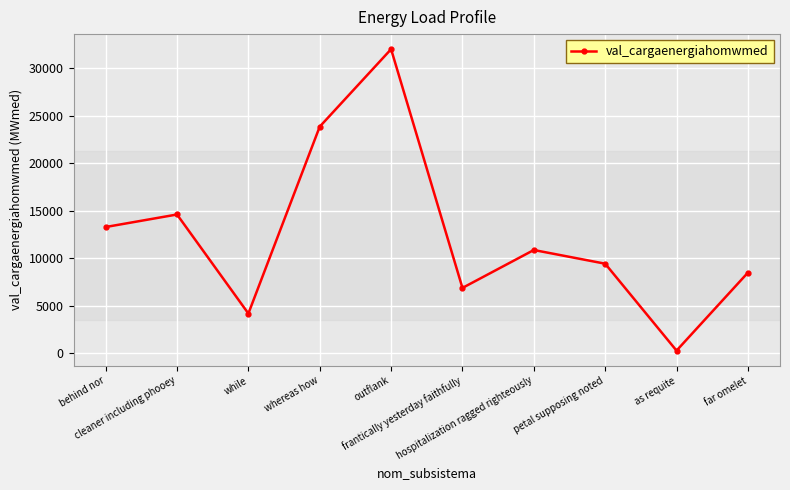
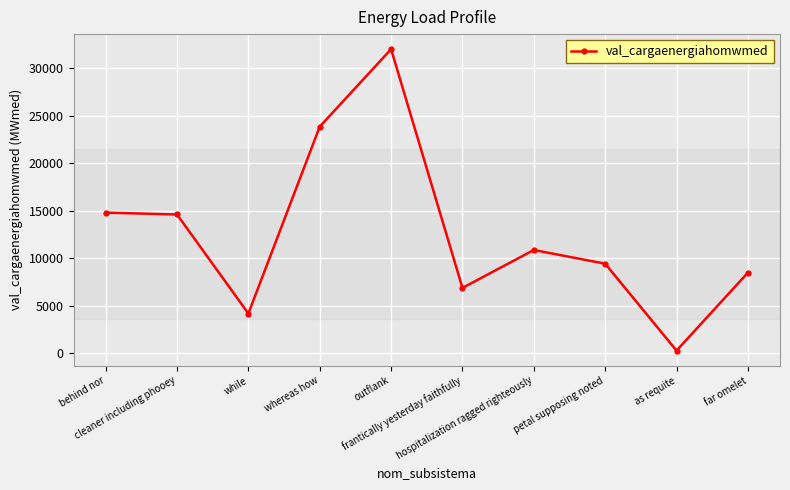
  {
-   "behind nor": 13000,
+   "behind nor": 15000,
    "cleaner including phooey": 15000,
    "while": 4000,
    "whereas how": 24000,
    "outflank": 32000,
    "frantically yesterday faithfully": 7000,
    "hospitalization ragged righteously": 11000,
    "petal supposing noted": 9000,
    "as requite": 0,
    "far omelet": 8000
  }
